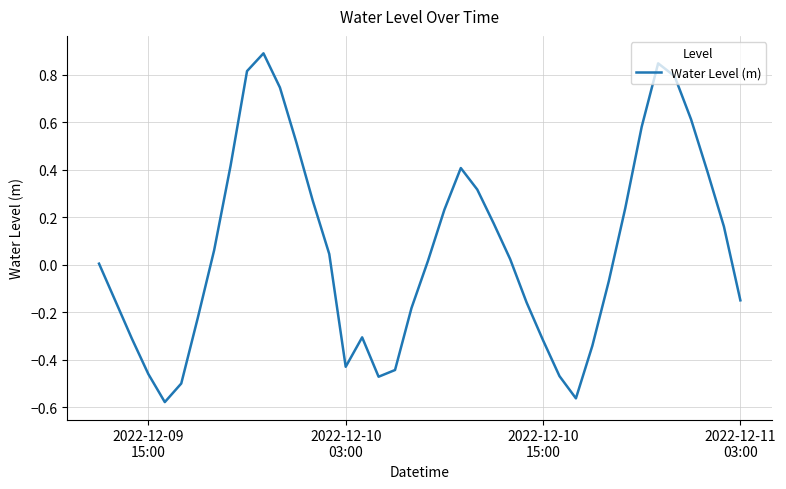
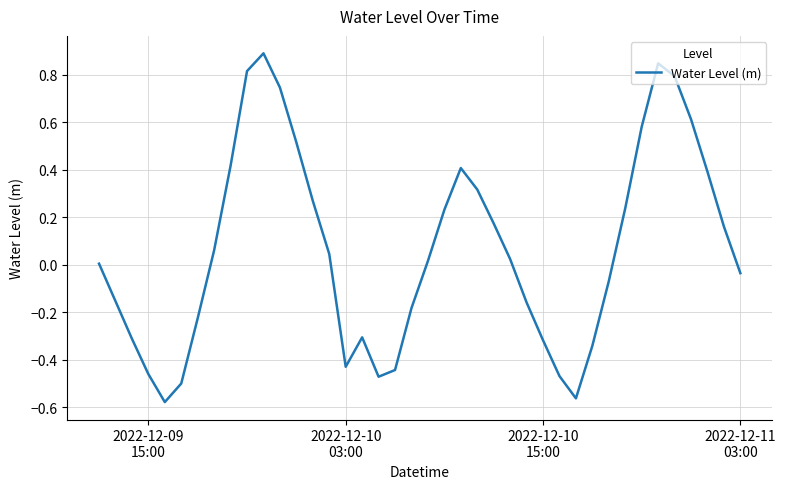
  {
    "2022-12-09 15:00": -0.46,
    "2022-12-10 03:00": -0.43,
    "2022-12-10 15:00": -0.32,
-   "2022-12-11 03:00": -0.15
+   "2022-12-11 03:00": -0.04
  }
